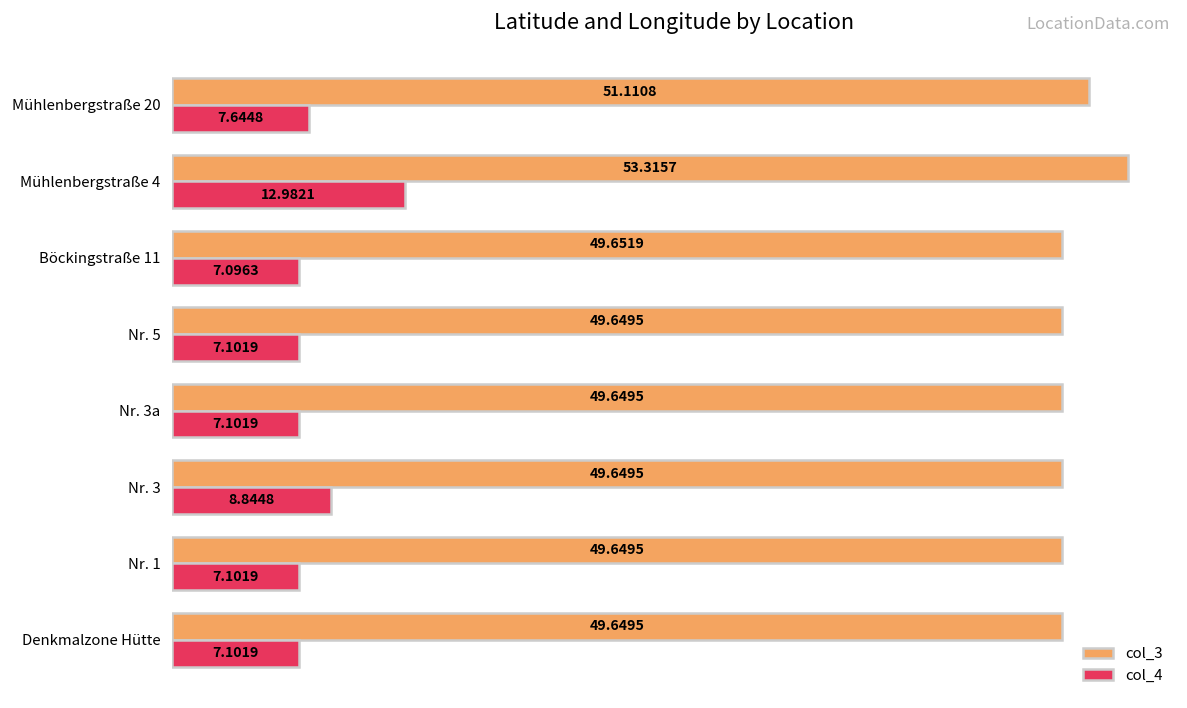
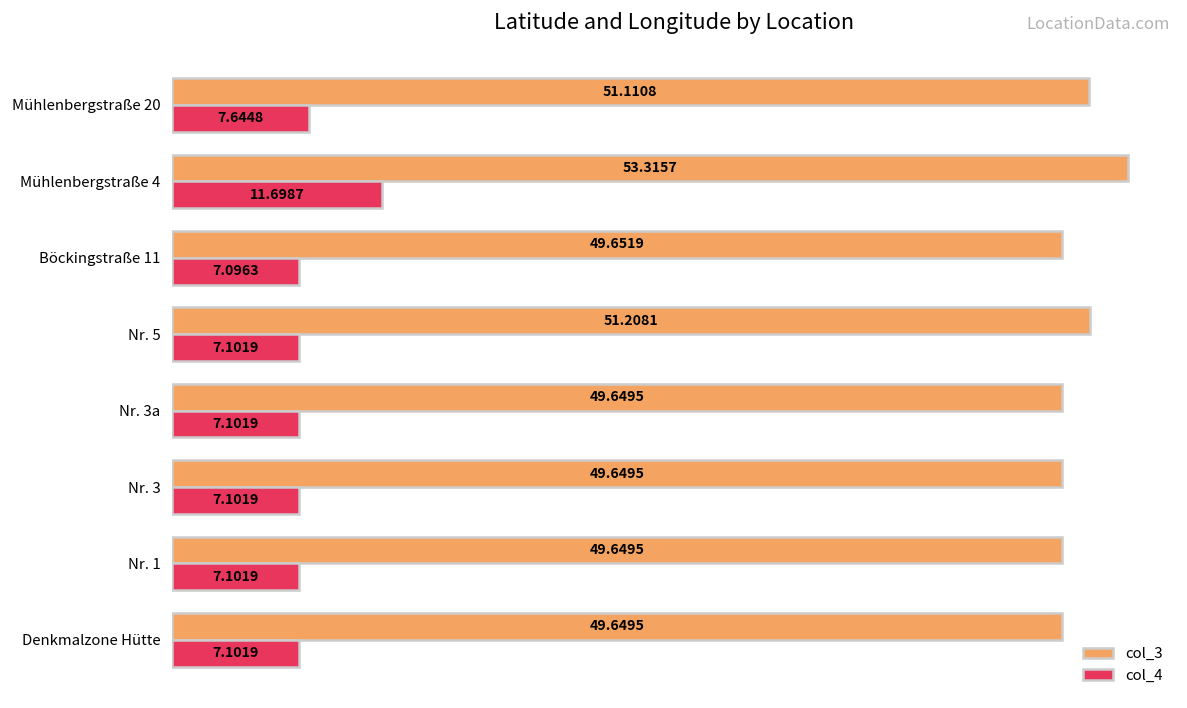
  {
    "col_3": {
      "Mühlenbergstraße 20": 51.1108,
      "Mühlenbergstraße 4": 53.3157,
      "Böckingstraße 11": 49.6519,
-     "Nr. 5": 49.6495,
+     "Nr. 5": 51.2081,
      "Nr. 3a": 49.6495,
      "Nr. 3": 49.6495,
      "Nr. 1": 49.6495,
      "Denkmalzone Hütte": 49.6495
    },
    "col_4": {
      "Mühlenbergstraße 20": 7.6448,
-     "Mühlenbergstraße 4": 12.9821,
+     "Mühlenbergstraße 4": 11.6987,
      "Böckingstraße 11": 7.0963,
      "Nr. 5": 7.1019,
      "Nr. 3a": 7.1019,
-     "Nr. 3": 8.8448,
+     "Nr. 3": 7.1019,
      "Nr. 1": 7.1019,
      "Denkmalzone Hütte": 7.1019
    }
  }
